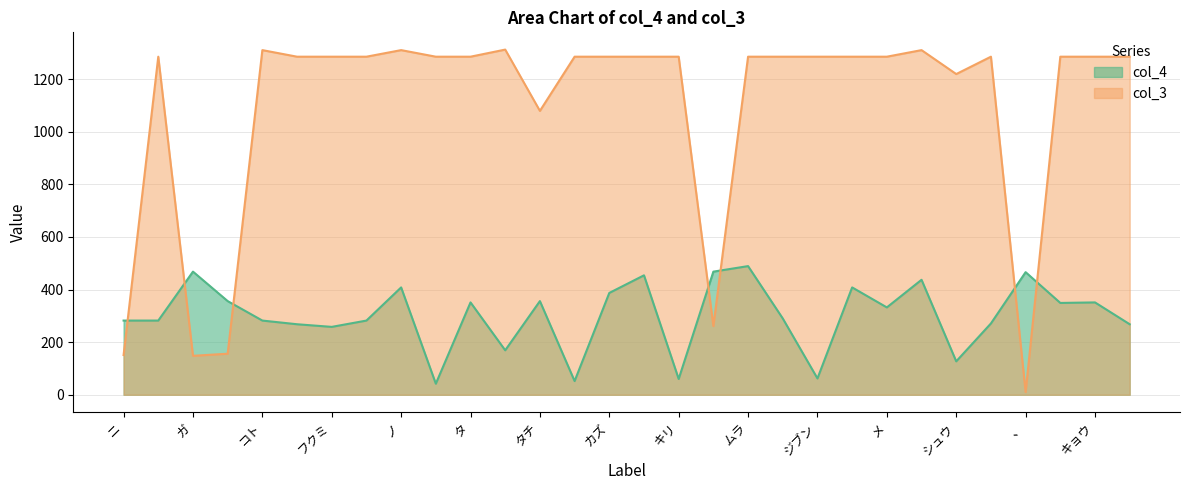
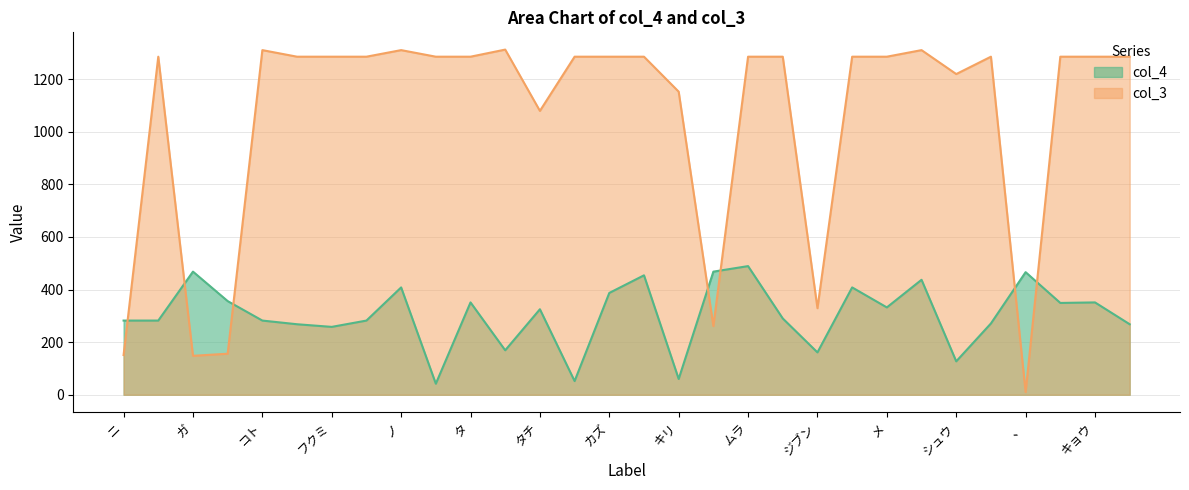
  {
    "col_4": {
      "ニ": 280,
      "ガ": 470,
      "コト": 280,
      "フクミ": 260,
      "ノ": 410,
      "タ": 350,
-     "タチ": 360,
+     "タチ": 330,
      "カズ": 390,
      "キリ": 60,
      "ムラ": 490,
-     "ジブン": 60,
+     "ジブン": 160,
      "メ": 330,
      "シュウ": 130,
      "、": 470,
      "キョウ": 350
    },
    "col_3": {
      "ニ": 150,
      "ガ": 150,
      "コト": 1310,
      "フクミ": 1290,
      "ノ": 1310,
      "タ": 1290,
      "タチ": 1080,
      "カズ": 1290,
-     "キリ": 1290,
+     "キリ": 1150,
      "ムラ": 1290,
-     "ジブン": 1290,
+     "ジブン": 330,
      "メ": 1290,
      "シュウ": 1220,
      "、": 10,
      "キョウ": 1290
    }
  }
